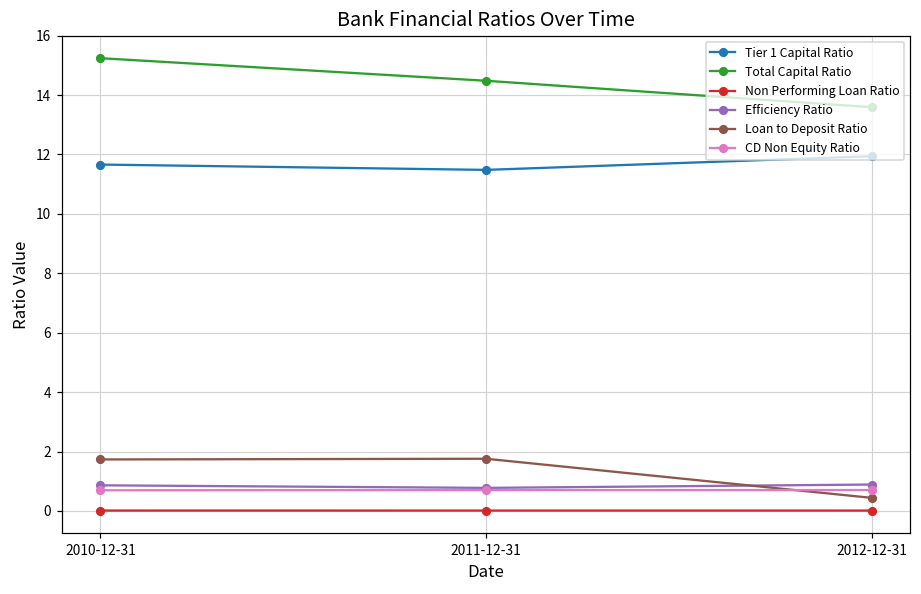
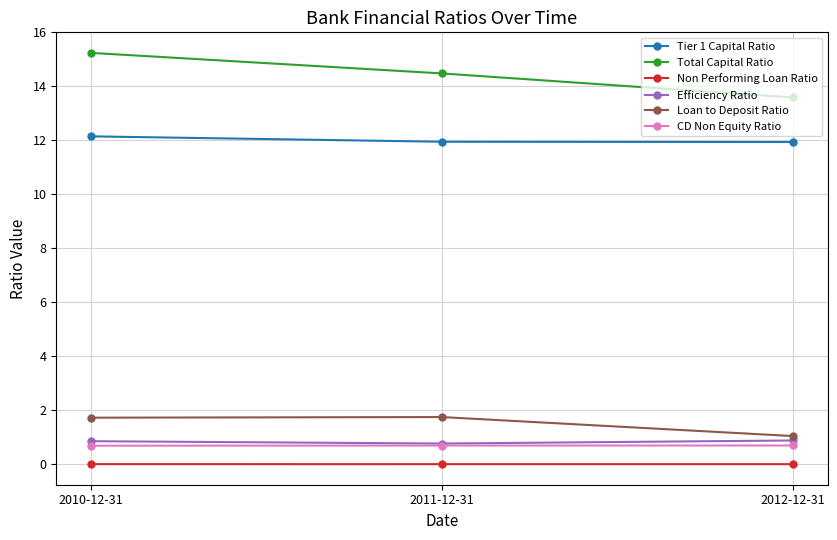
  {
    "Tier 1 Capital Ratio": {
-     "2010-12-31": 11.7,
-     "2011-12-31": 11.5,
+     "2010-12-31": 12.2,
+     "2011-12-31": 12.0,
      "2012-12-31": 11.9
    },
    "Total Capital Ratio": {
      "2010-12-31": 15.2,
      "2011-12-31": 14.5
    },
    "Non Performing Loan Ratio": {
      "2010-12-31": 0.0,
      "2011-12-31": 0.0,
      "2012-12-31": 0.0
    },
    "Efficiency Ratio": {
      "2010-12-31": 0.9,
      "2012-12-31": 0.9
    },
    "Loan to Deposit Ratio": {
      "2010-12-31": 1.7,
      "2011-12-31": 1.8,
-     "2012-12-31": 0.4
+     "2012-12-31": 1.1
    },
    "CD Non Equity Ratio": {
      "2010-12-31": 0.7,
      "2012-12-31": 0.7
    }
  }
